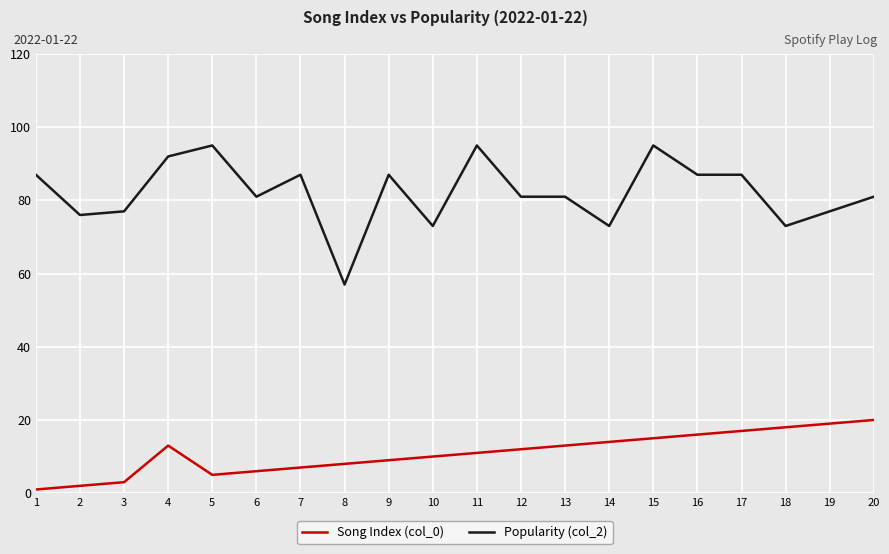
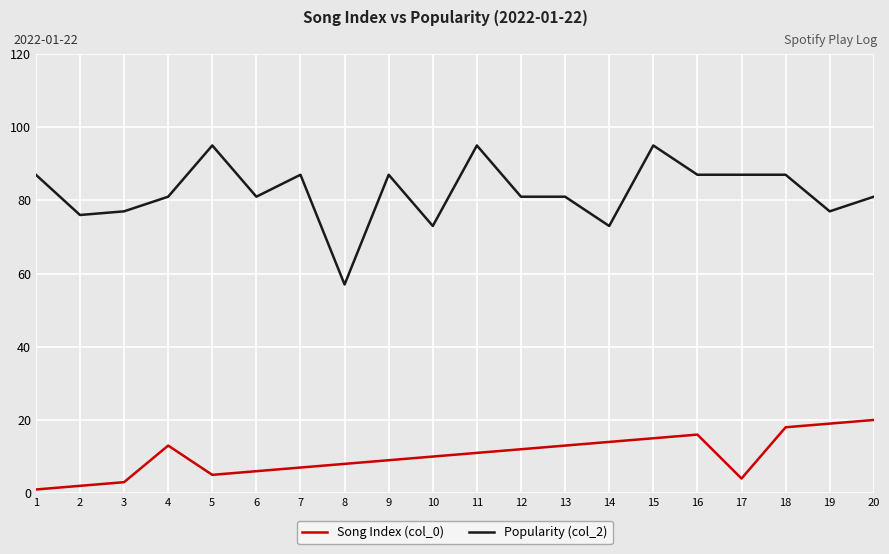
  {
    "Song Index (col_0)": {
      "1": 1,
      "2": 2,
      "3": 3,
      "4": 13,
      "5": 5,
      "6": 6,
      "7": 7,
      "8": 8,
      "9": 9,
      "10": 10,
      "11": 11,
      "12": 12,
      "13": 13,
      "14": 14,
      "15": 15,
      "16": 16,
-     "17": 17,
+     "17": 4,
      "18": 18,
      "19": 19,
      "20": 20
    },
    "Popularity (col_2)": {
      "1": 87,
      "2": 76,
      "3": 77,
-     "4": 92,
+     "4": 81,
      "5": 95,
      "6": 81,
      "7": 87,
      "8": 57,
      "9": 87,
      "10": 73,
      "11": 95,
      "12": 81,
      "13": 81,
      "14": 73,
      "15": 95,
      "16": 87,
      "17": 87,
-     "18": 73,
+     "18": 87,
      "19": 77,
      "20": 81
    }
  }
